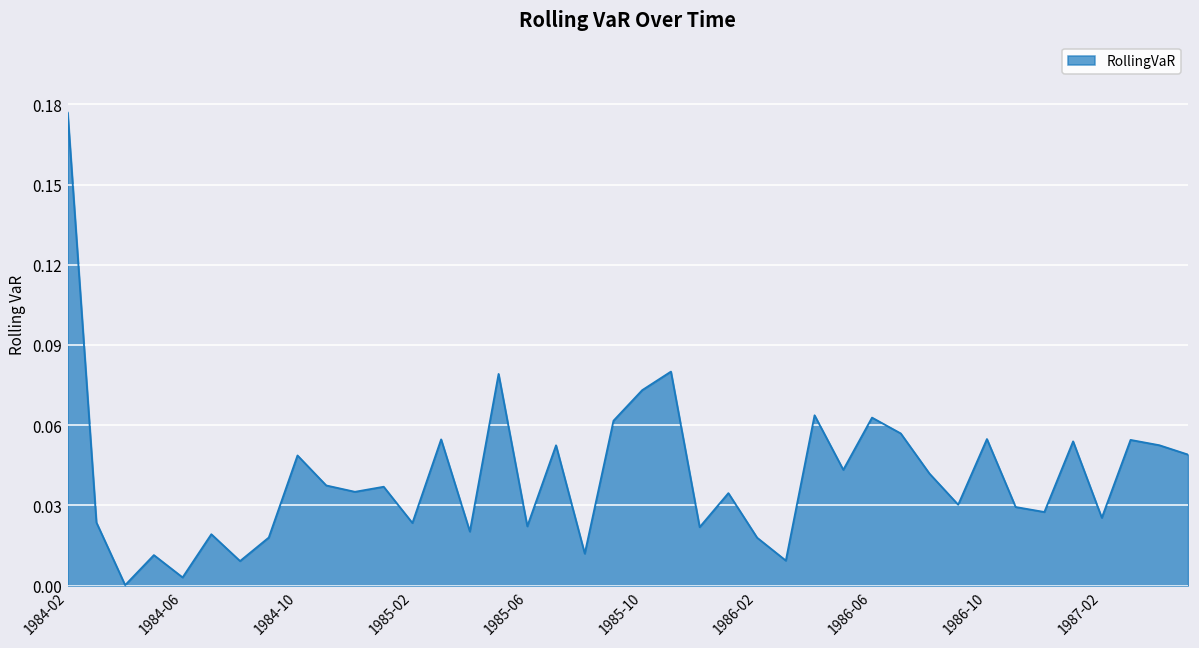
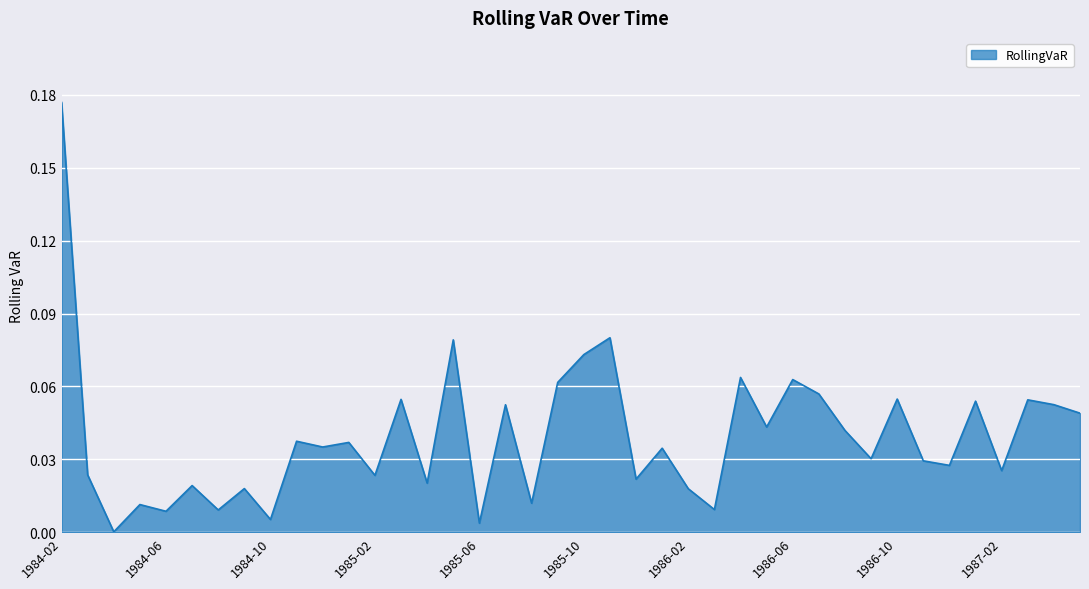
  {
    "1984-02": 0.177,
-   "1984-06": 0.003,
-   "1984-10": 0.049,
+   "1984-06": 0.009,
+   "1984-10": 0.005,
    "1985-02": 0.023,
-   "1985-06": 0.022,
+   "1985-06": 0.004,
    "1985-10": 0.073,
    "1986-02": 0.018,
    "1986-06": 0.063,
    "1986-10": 0.055,
    "1987-02": 0.025
  }
